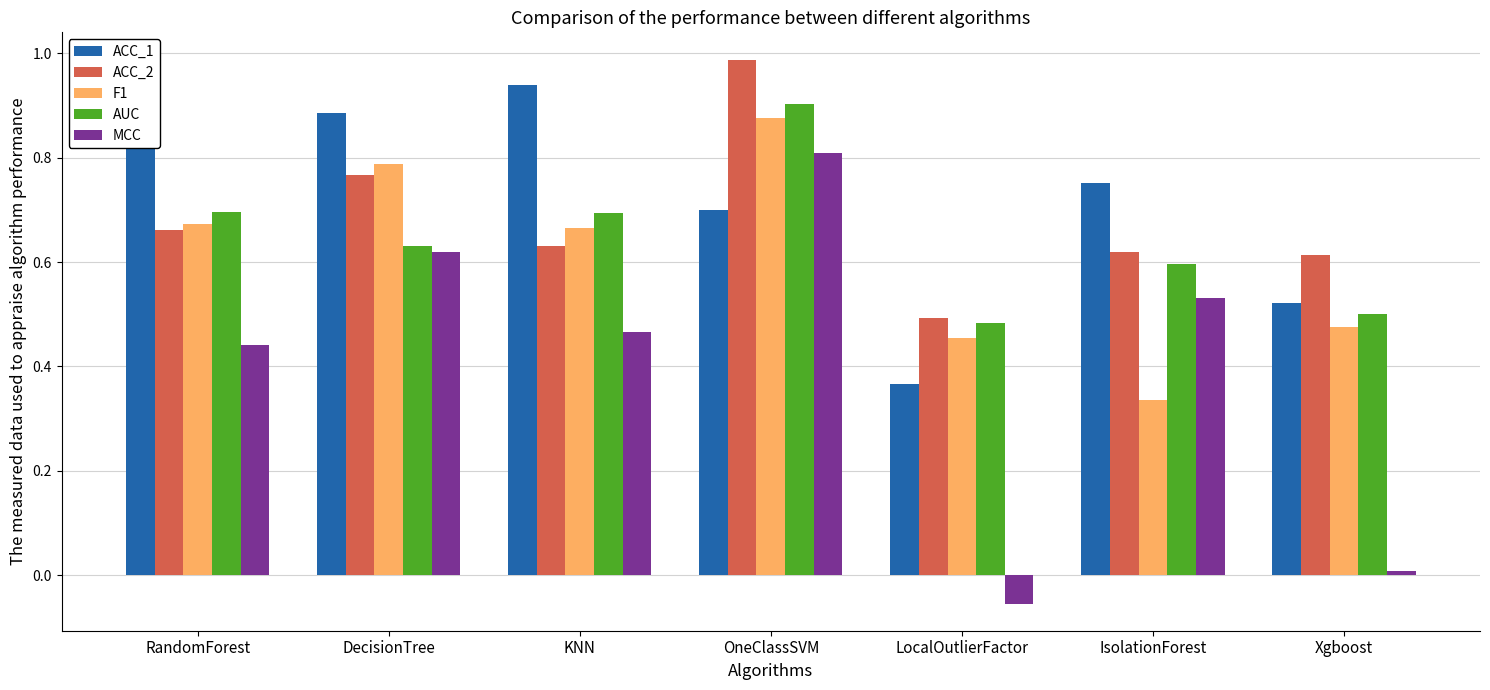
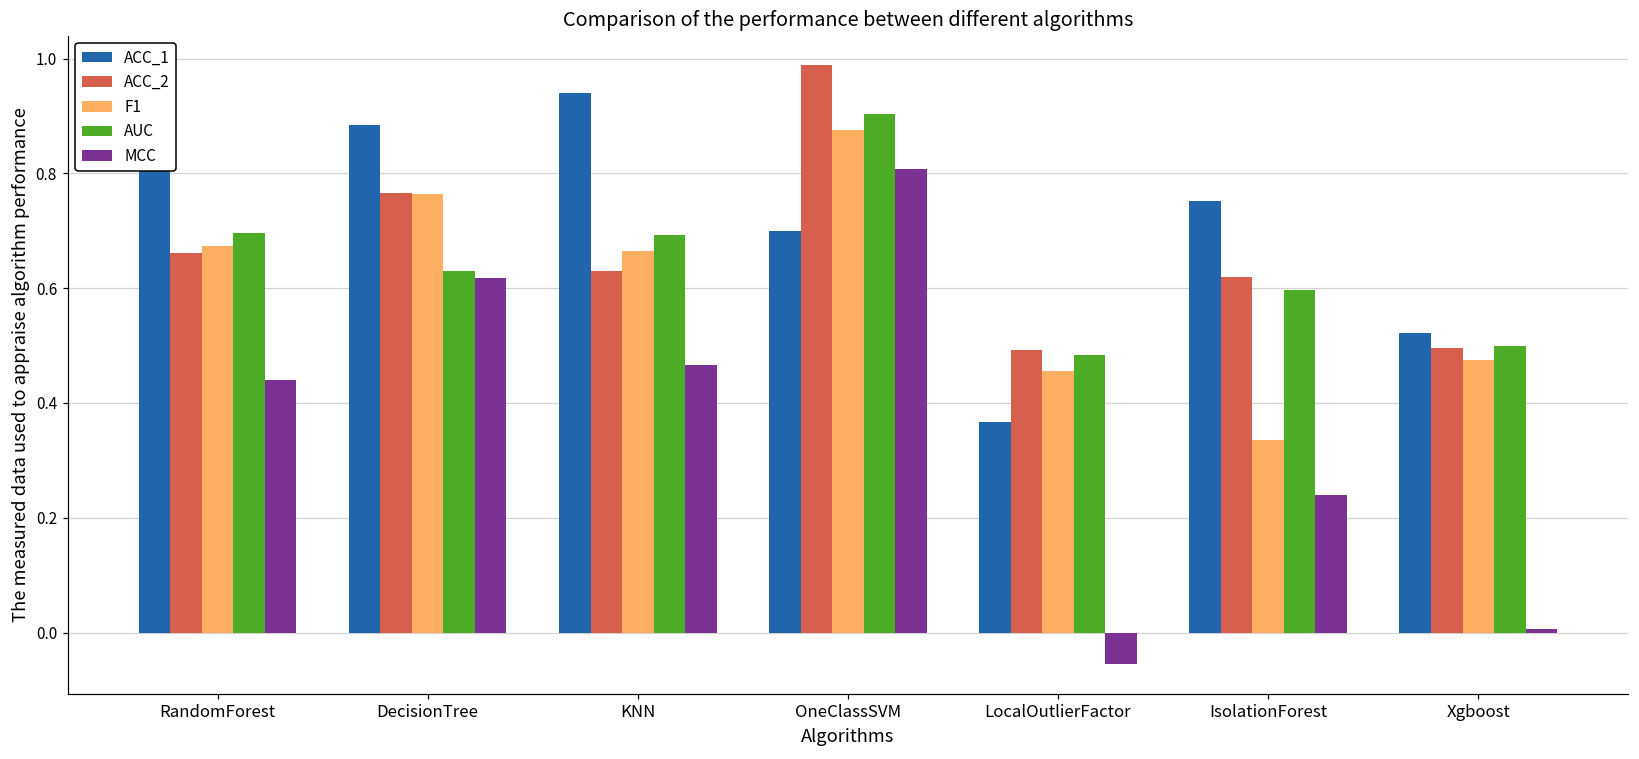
  {
    "ACC_1": {
      "DecisionTree": 0.88,
      "KNN": 0.94,
      "OneClassSVM": 0.70,
      "LocalOutlierFactor": 0.37,
      "IsolationForest": 0.75,
      "Xgboost": 0.52
    },
    "ACC_2": {
      "RandomForest": 0.66,
      "DecisionTree": 0.77,
      "KNN": 0.63,
      "OneClassSVM": 0.99,
      "LocalOutlierFactor": 0.49,
      "IsolationForest": 0.62,
-     "Xgboost": 0.61
+     "Xgboost": 0.50
    },
    "F1": {
      "RandomForest": 0.67,
-     "DecisionTree": 0.79,
+     "DecisionTree": 0.76,
      "KNN": 0.67,
      "OneClassSVM": 0.88,
      "LocalOutlierFactor": 0.46,
      "IsolationForest": 0.34,
      "Xgboost": 0.47
    },
    "AUC": {
      "RandomForest": 0.70,
      "DecisionTree": 0.63,
      "KNN": 0.69,
      "OneClassSVM": 0.90,
      "LocalOutlierFactor": 0.48,
      "IsolationForest": 0.60,
      "Xgboost": 0.50
    },
    "MCC": {
      "RandomForest": 0.44,
      "DecisionTree": 0.62,
      "KNN": 0.47,
      "OneClassSVM": 0.81,
      "LocalOutlierFactor": -0.05,
-     "IsolationForest": 0.53,
+     "IsolationForest": 0.24,
      "Xgboost": 0.01
    }
  }
